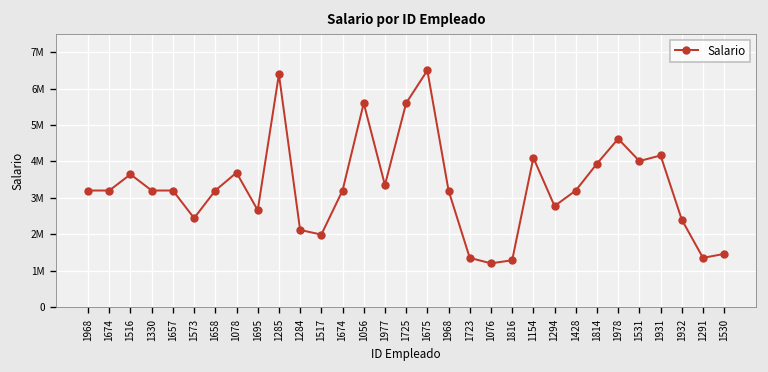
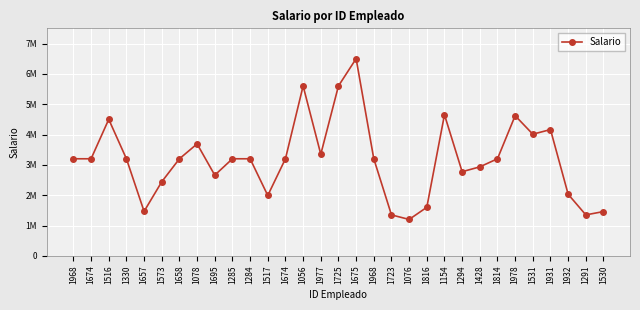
  {
-   "1516": 3600000,
+   "1516": 4500000,
    "1330": 3200000,
-   "1657": 3200000,
+   "1657": 1500000,
    "1573": 2400000,
    "1658": 3200000,
    "1078": 3700000,
    "1695": 2700000,
-   "1285": 6400000,
-   "1284": 2100000,
+   "1285": 3200000,
+   "1284": 3200000,
    "1517": 2000000,
    "1056": 5600000,
    "1977": 3300000,
    "1725": 5600000,
    "1675": 6500000,
    "1723": 1400000,
    "1076": 1200000,
-   "1816": 1300000,
-   "1154": 4100000,
+   "1816": 1600000,
+   "1154": 4700000,
    "1294": 2800000,
-   "1428": 3200000,
-   "1814": 3900000,
+   "1428": 2900000,
+   "1814": 3200000,
    "1978": 4600000,
    "1531": 4000000,
    "1931": 4200000,
-   "1932": 2400000,
+   "1932": 2000000,
    "1291": 1400000,
    "1530": 1500000
  }
